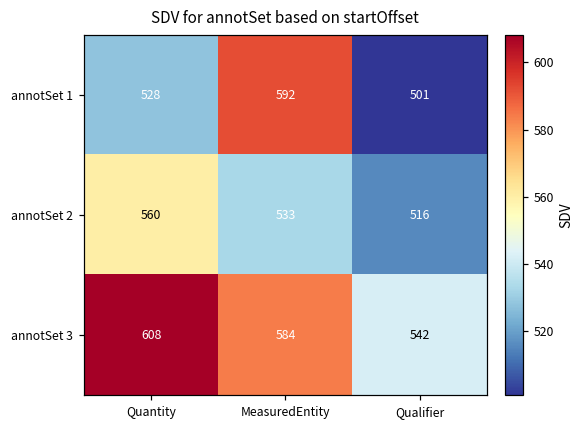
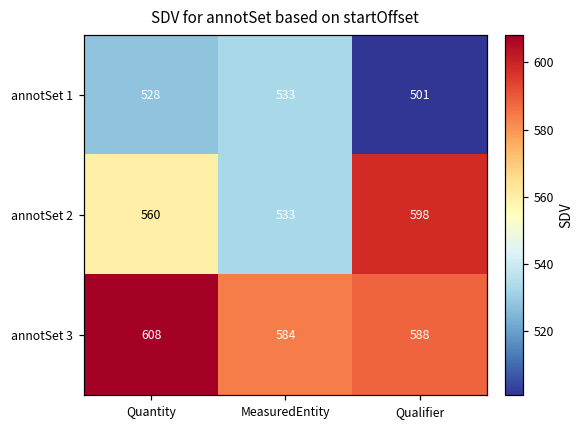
  {
    "annotSet 1": {
      "Quantity": 528,
-     "MeasuredEntity": 592,
+     "MeasuredEntity": 533,
      "Qualifier": 501
    },
    "annotSet 2": {
      "Quantity": 560,
      "MeasuredEntity": 533,
-     "Qualifier": 516
+     "Qualifier": 598
    },
    "annotSet 3": {
      "Quantity": 608,
      "MeasuredEntity": 584,
-     "Qualifier": 542
+     "Qualifier": 588
    }
  }
